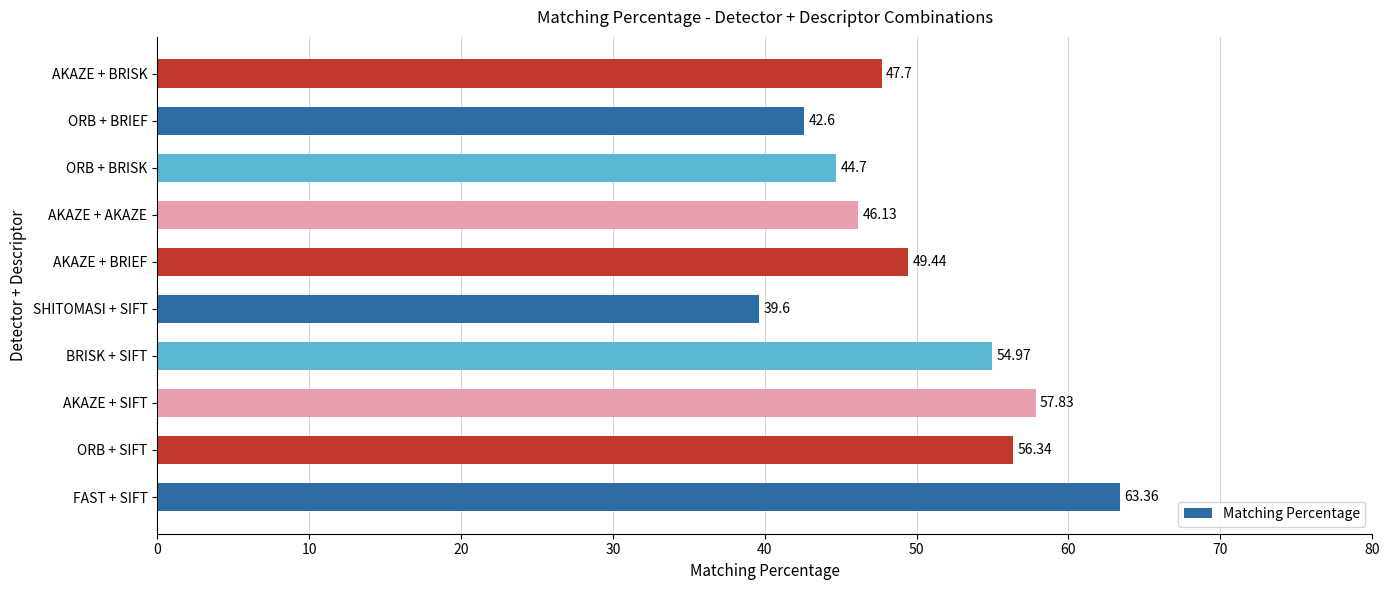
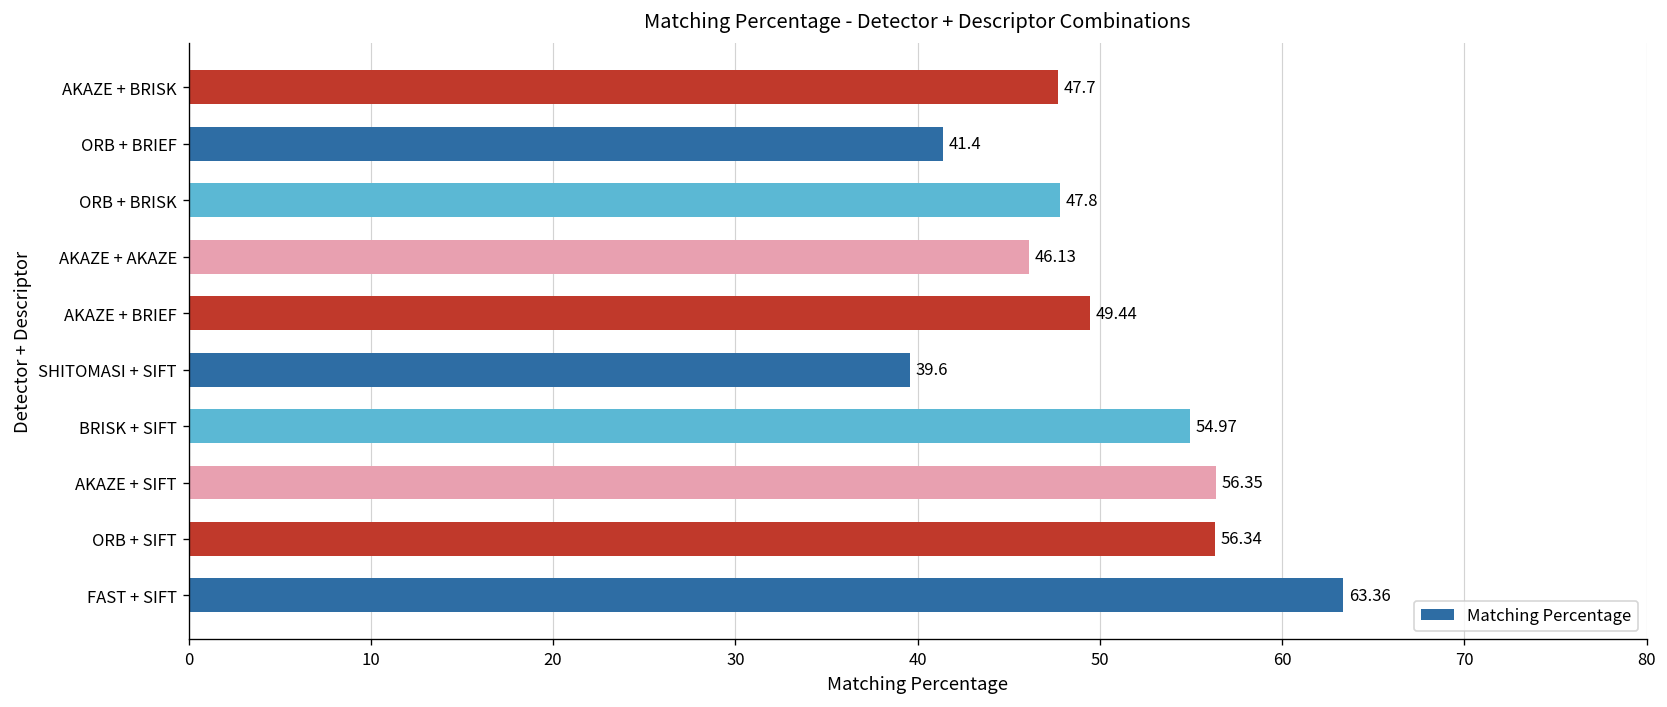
  {
    "AKAZE + BRISK": 47.7,
-   "ORB + BRIEF": 42.6,
-   "ORB + BRISK": 44.7,
+   "ORB + BRIEF": 41.4,
+   "ORB + BRISK": 47.8,
    "AKAZE + AKAZE": 46.13,
    "AKAZE + BRIEF": 49.44,
    "SHITOMASI + SIFT": 39.6,
    "BRISK + SIFT": 54.97,
-   "AKAZE + SIFT": 57.83,
+   "AKAZE + SIFT": 56.35,
    "ORB + SIFT": 56.34,
    "FAST + SIFT": 63.36
  }
